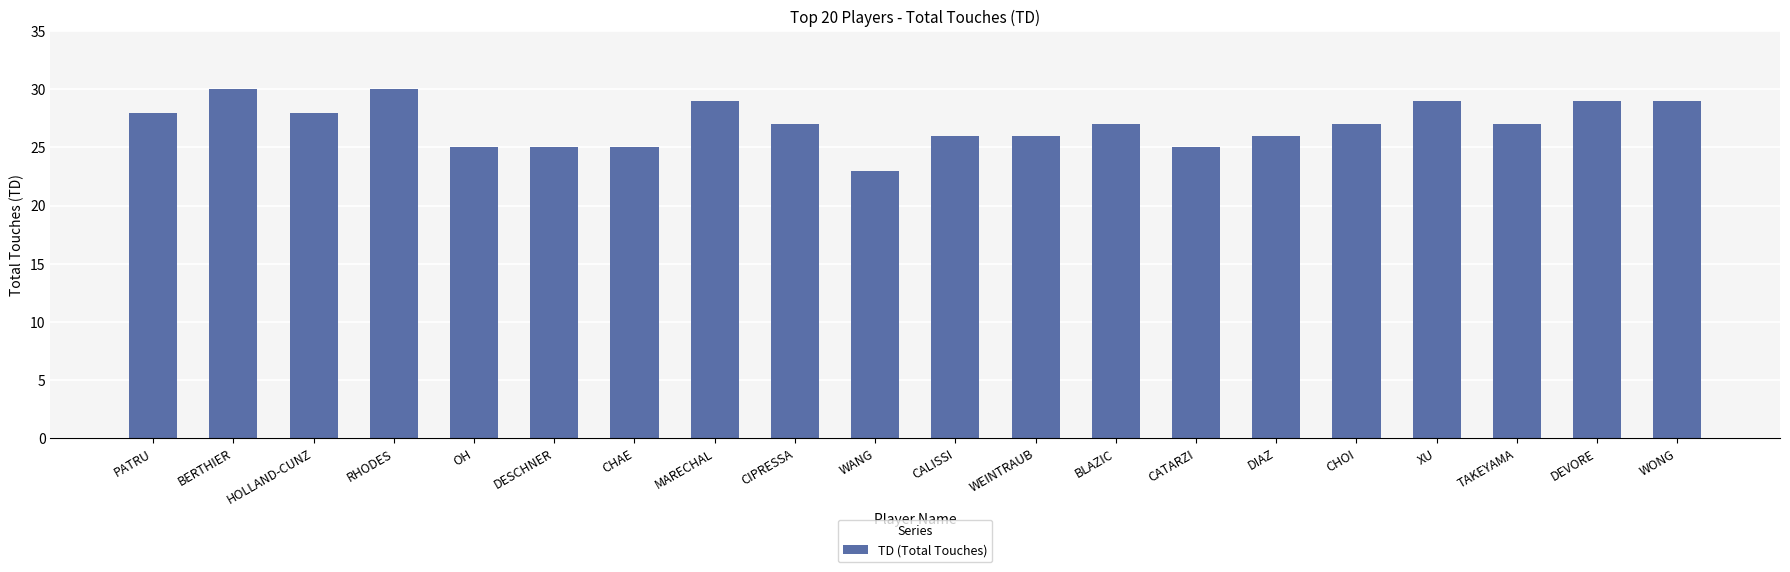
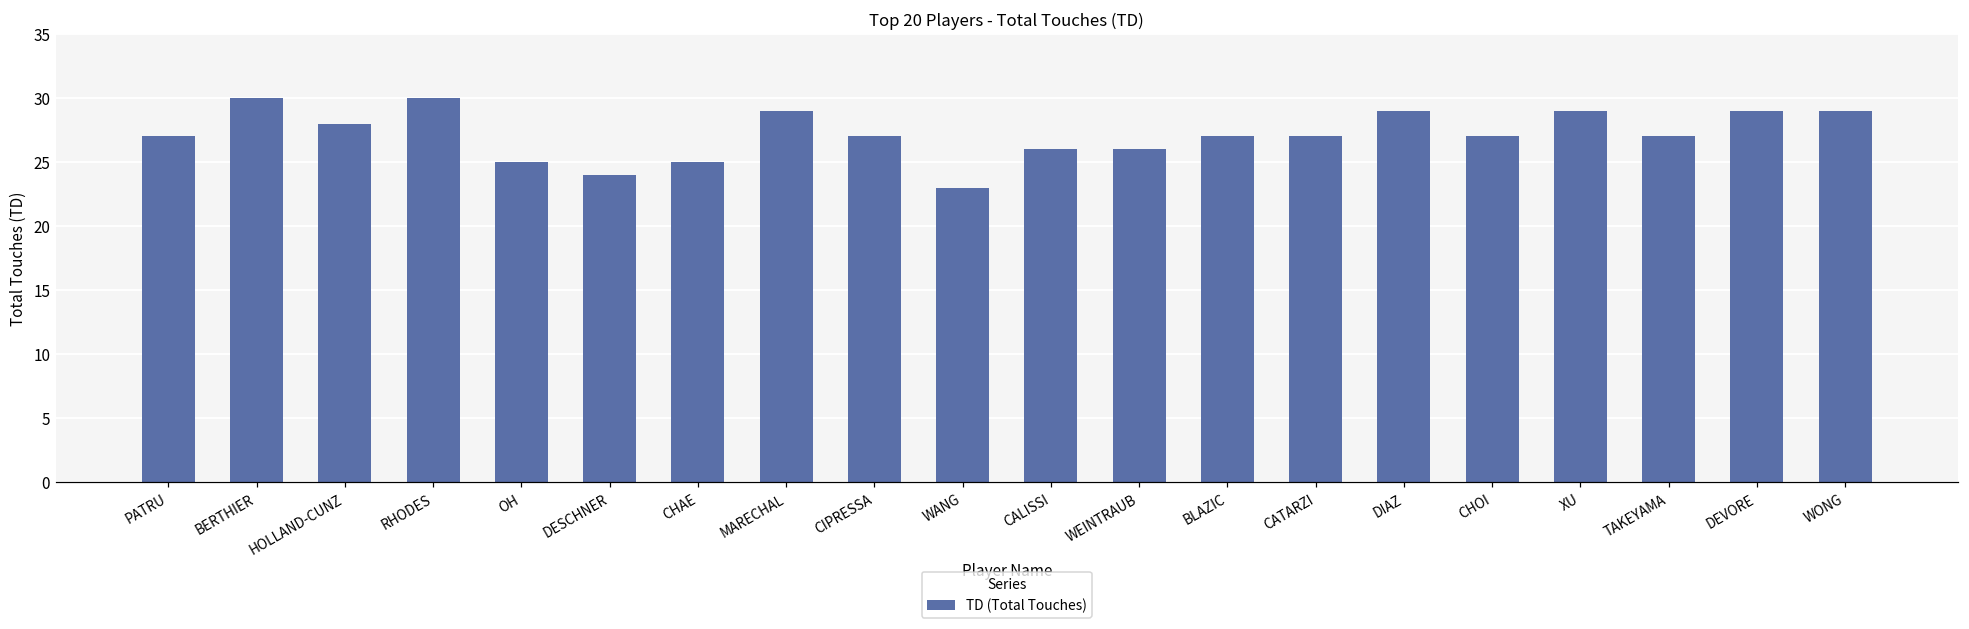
  {
-   "PATRU": 28,
+   "PATRU": 27,
    "BERTHIER": 30,
    "HOLLAND-CUNZ": 28,
    "RHODES": 30,
    "OH": 25,
-   "DESCHNER": 25,
+   "DESCHNER": 24,
    "CHAE": 25,
    "MARECHAL": 29,
    "CIPRESSA": 27,
    "WANG": 23,
    "CALISSI": 26,
    "WEINTRAUB": 26,
    "BLAZIC": 27,
-   "CATARZI": 25,
-   "DIAZ": 26,
+   "CATARZI": 27,
+   "DIAZ": 29,
    "CHOI": 27,
    "XU": 29,
    "TAKEYAMA": 27,
    "DEVORE": 29,
    "WONG": 29
  }
